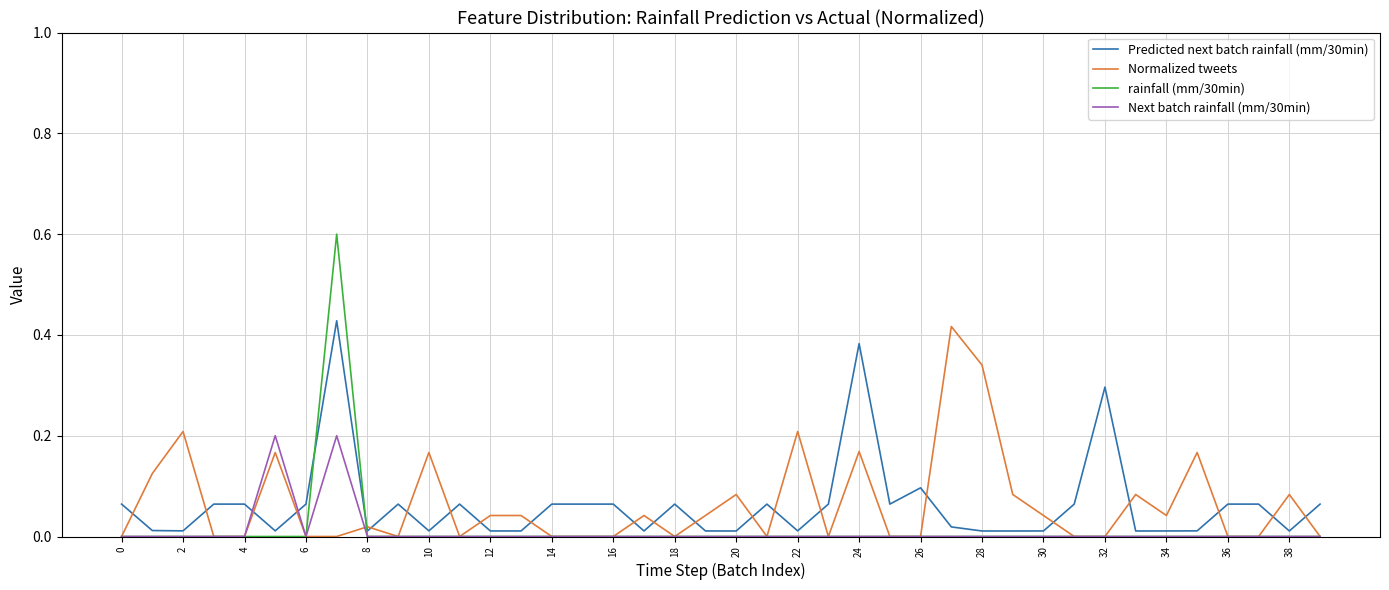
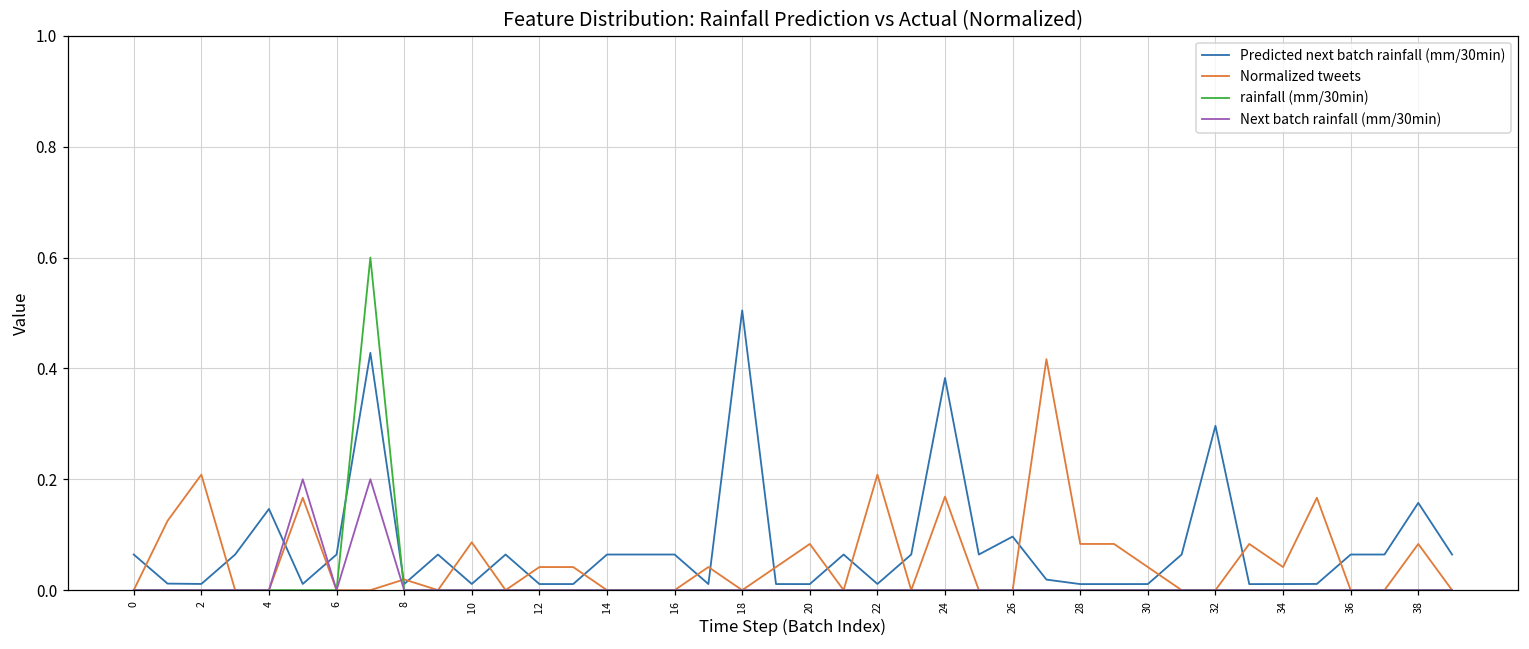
  {
    "Predicted next batch rainfall (mm/30min)": {
      "0": 0.06,
      "2": 0.01,
-     "4": 0.06,
+     "4": 0.15,
      "6": 0.06,
      "8": 0.01,
      "10": 0.01,
      "12": 0.01,
      "14": 0.06,
      "16": 0.06,
-     "18": 0.06,
+     "18": 0.50,
      "20": 0.01,
      "22": 0.01,
      "24": 0.38,
      "26": 0.10,
      "28": 0.01,
      "30": 0.01,
      "32": 0.30,
      "34": 0.01,
      "36": 0.06,
-     "38": 0.01
+     "38": 0.16
    },
    "Normalized tweets": {
      "2": 0.21,
      "8": 0.02,
-     "10": 0.17,
+     "10": 0.09,
      "12": 0.04,
      "20": 0.08,
      "22": 0.21,
      "24": 0.17,
-     "28": 0.34,
+     "28": 0.08,
      "30": 0.04,
      "34": 0.04,
      "38": 0.08
    }
  }
